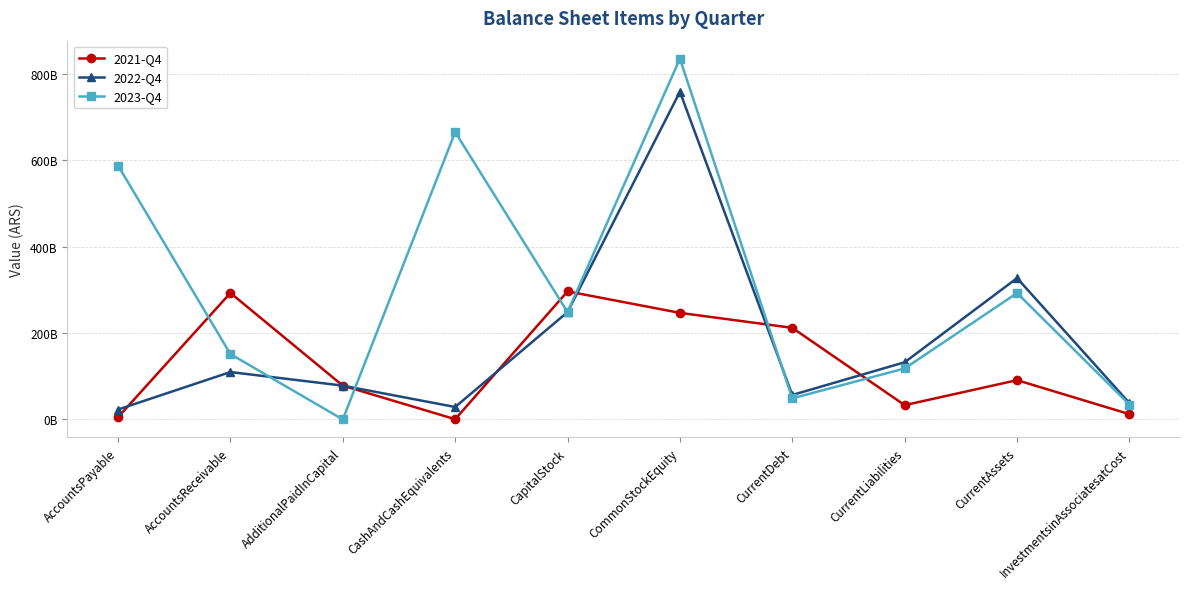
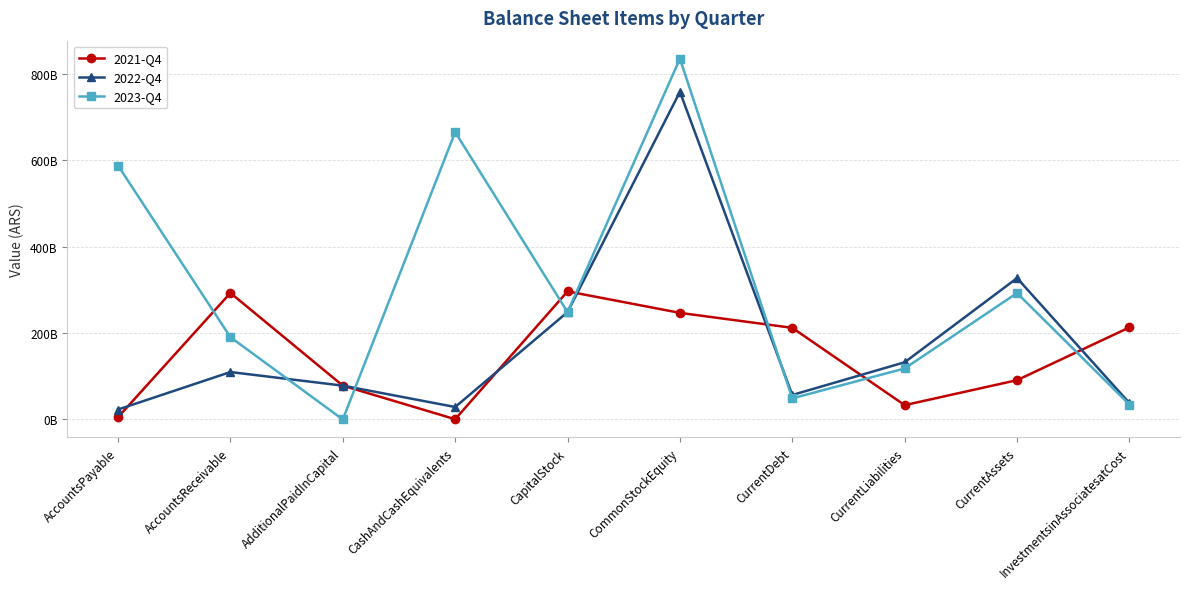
  {
    "2021-Q4": {
      "AccountsPayable": 10000000000,
      "AccountsReceivable": 290000000000,
      "CashAndCashEquivalents": 0,
      "CapitalStock": 300000000000,
      "CommonStockEquity": 250000000000,
      "CurrentDebt": 210000000000,
      "CurrentLiabilities": 30000000000,
      "CurrentAssets": 90000000000,
-     "InvestmentsinAssociatesatCost": 10000000000
+     "InvestmentsinAssociatesatCost": 210000000000
    },
    "2022-Q4": {
      "AccountsPayable": 20000000000,
      "AccountsReceivable": 110000000000,
      "CashAndCashEquivalents": 30000000000,
      "CommonStockEquity": 760000000000,
      "CurrentDebt": 60000000000,
      "CurrentLiabilities": 130000000000,
      "CurrentAssets": 330000000000
    },
    "2023-Q4": {
      "AccountsPayable": 590000000000,
-     "AccountsReceivable": 150000000000,
+     "AccountsReceivable": 190000000000,
      "AdditionalPaidInCapital": 0,
      "CashAndCashEquivalents": 660000000000,
      "CommonStockEquity": 830000000000,
      "CurrentDebt": 50000000000,
      "CurrentLiabilities": 120000000000,
      "CurrentAssets": 290000000000
    }
  }
